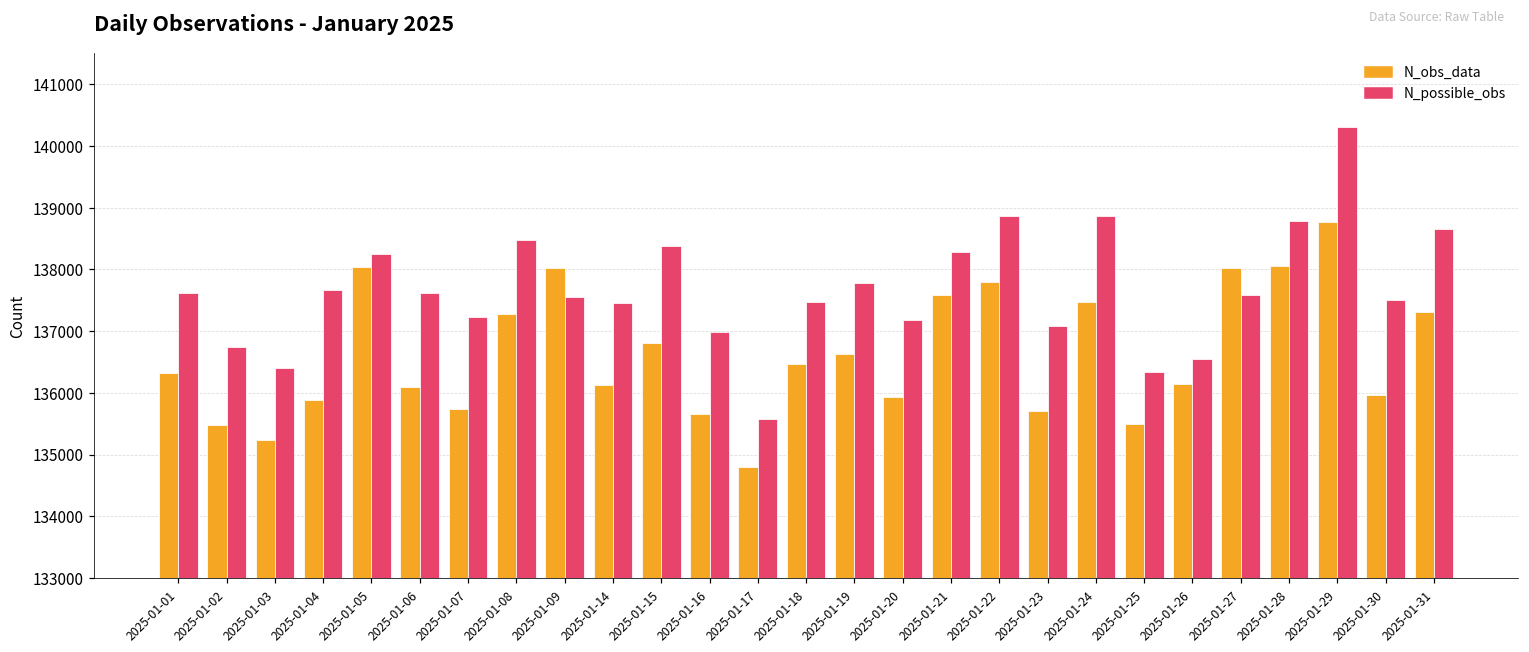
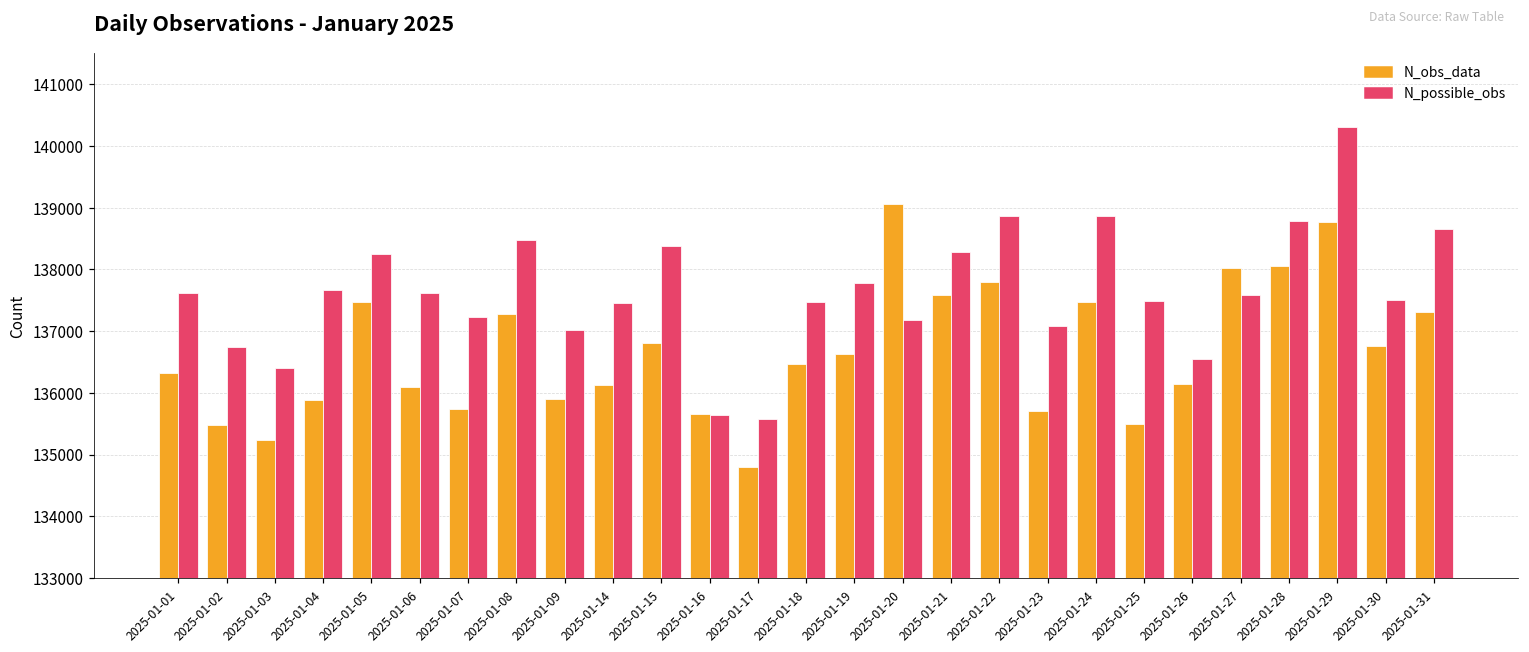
  {
    "N_obs_data": {
      "2025-01-01": 136300,
      "2025-01-02": 135500,
      "2025-01-03": 135200,
      "2025-01-04": 135900,
-     "2025-01-05": 138000,
+     "2025-01-05": 137500,
      "2025-01-06": 136100,
      "2025-01-07": 135700,
      "2025-01-08": 137300,
-     "2025-01-09": 138000,
+     "2025-01-09": 135900,
      "2025-01-14": 136100,
      "2025-01-15": 136800,
      "2025-01-16": 135700,
      "2025-01-17": 134800,
      "2025-01-18": 136500,
      "2025-01-19": 136600,
-     "2025-01-20": 135900,
+     "2025-01-20": 139100,
      "2025-01-21": 137600,
      "2025-01-22": 137800,
      "2025-01-23": 135700,
      "2025-01-24": 137500,
      "2025-01-25": 135500,
      "2025-01-26": 136100,
      "2025-01-27": 138000,
      "2025-01-28": 138100,
      "2025-01-29": 138800,
-     "2025-01-30": 136000,
+     "2025-01-30": 136800,
      "2025-01-31": 137300
    },
    "N_possible_obs": {
      "2025-01-01": 137600,
      "2025-01-02": 136700,
      "2025-01-03": 136400,
      "2025-01-04": 137700,
      "2025-01-05": 138300,
      "2025-01-06": 137600,
      "2025-01-07": 137200,
      "2025-01-08": 138500,
-     "2025-01-09": 137600,
+     "2025-01-09": 137000,
      "2025-01-14": 137500,
      "2025-01-15": 138400,
-     "2025-01-16": 137000,
+     "2025-01-16": 135600,
      "2025-01-17": 135600,
      "2025-01-18": 137500,
      "2025-01-19": 137800,
      "2025-01-20": 137200,
      "2025-01-21": 138300,
      "2025-01-22": 138900,
      "2025-01-23": 137100,
      "2025-01-24": 138900,
-     "2025-01-25": 136300,
+     "2025-01-25": 137500,
      "2025-01-26": 136500,
      "2025-01-27": 137600,
      "2025-01-28": 138800,
      "2025-01-29": 140300,
      "2025-01-30": 137500,
      "2025-01-31": 138700
    }
  }
